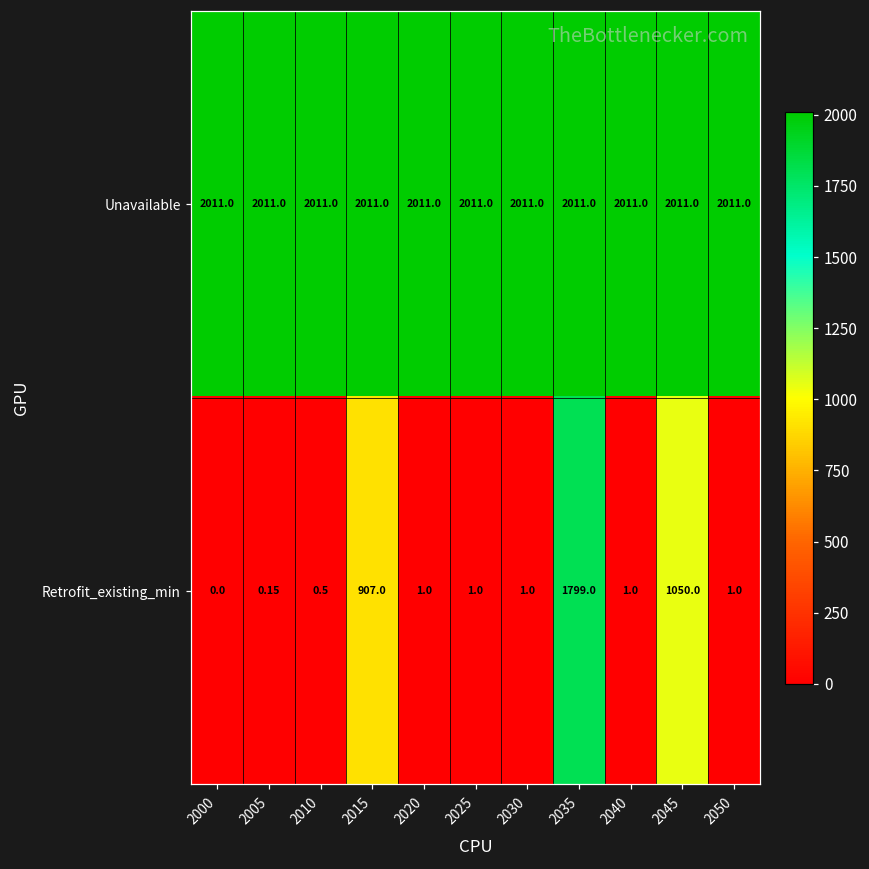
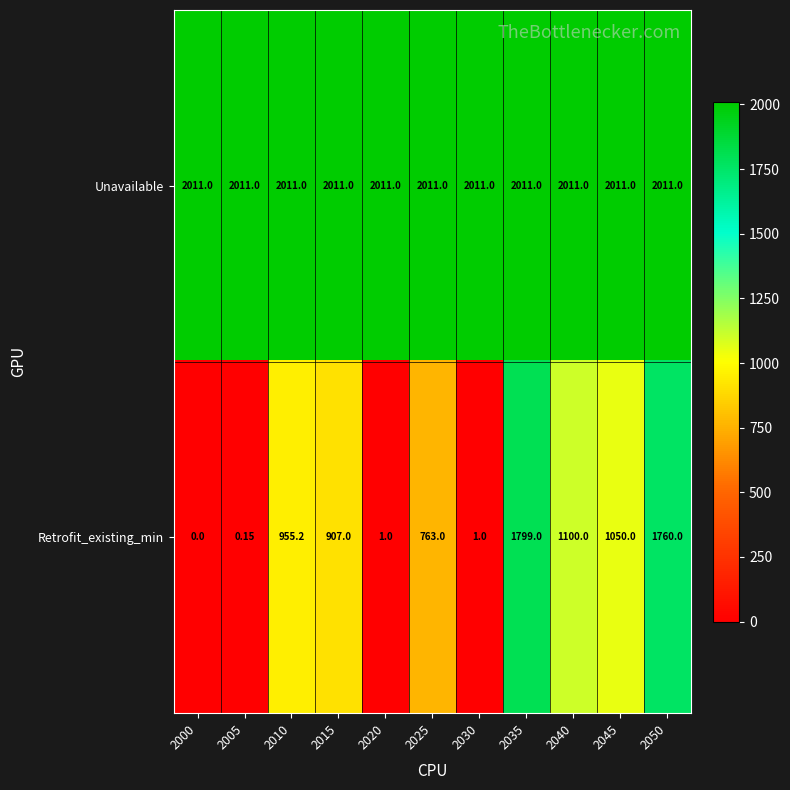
  {
    "Unavailable": {
      "2000": 2011.0,
      "2005": 2011.0,
      "2010": 2011.0,
      "2015": 2011.0,
      "2020": 2011.0,
      "2025": 2011.0,
      "2030": 2011.0,
      "2035": 2011.0,
      "2045": 2011.0,
      "2050": 2011.0
    },
    "Retrofit_existing_min": {
      "2000": 0.0,
      "2005": 0.15,
-     "2010": 0.5,
+     "2010": 955.2,
      "2015": 907.0,
      "2020": 1.0,
-     "2025": 1.0,
+     "2025": 763.0,
      "2030": 1.0,
      "2035": 1799.0,
-     "2040": 1.0,
+     "2040": 1100.0,
      "2045": 1050.0,
-     "2050": 1.0
+     "2050": 1760.0
    }
  }
